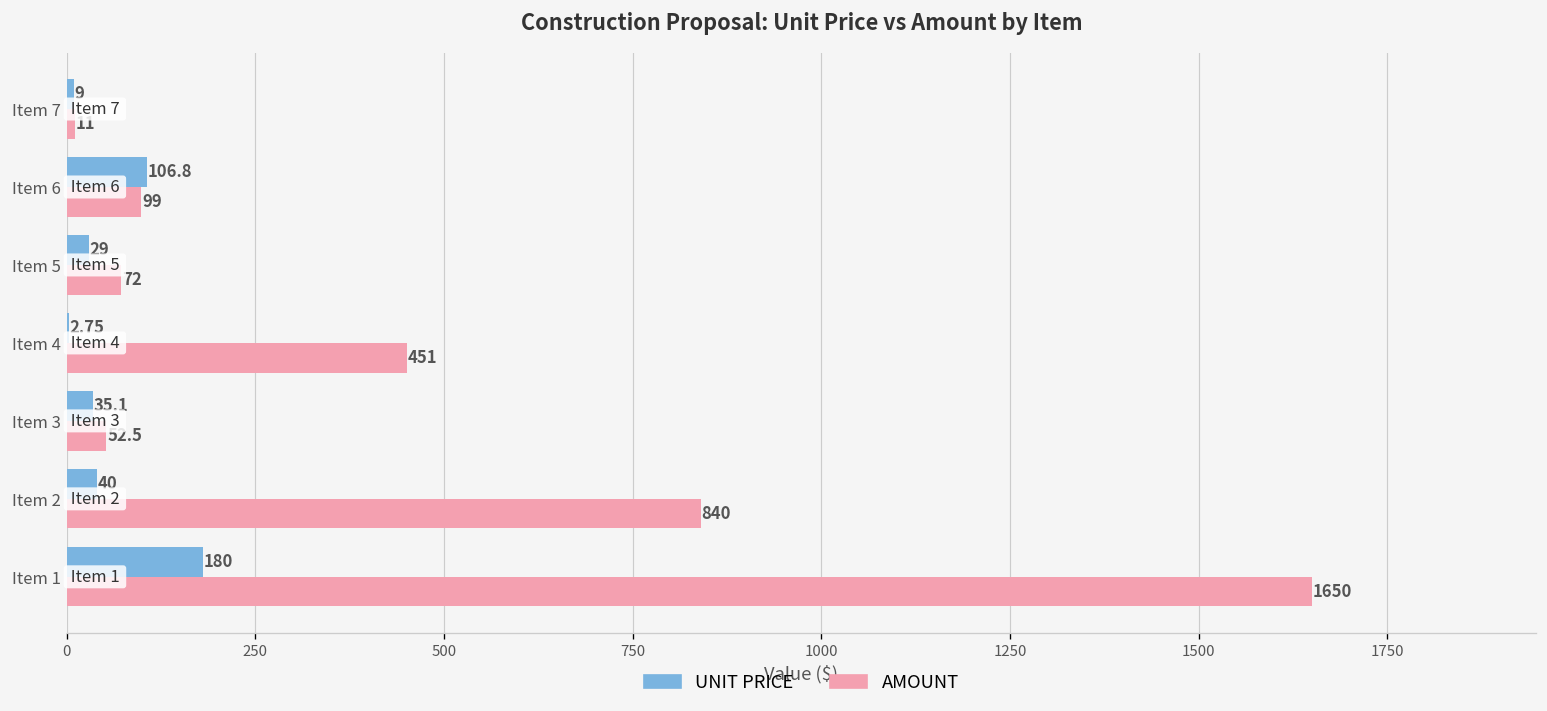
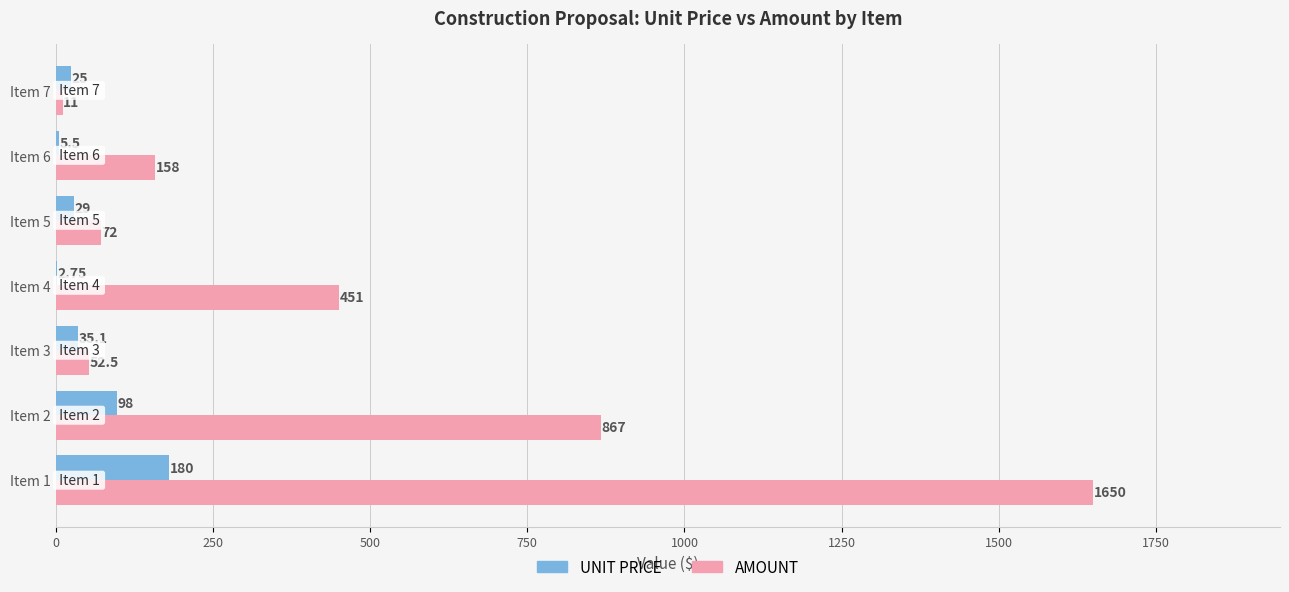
  {
    "UNIT PRICE": {
-     "Item 7": 10,
-     "Item 6": 106.8,
-     "Item 2": 40,
+     "Item 7": 30,
+     "Item 6": 5.5,
+     "Item 2": 100,
      "Item 1": 180
    },
    "AMOUNT": {
-     "Item 6": 99,
+     "Item 6": 158,
      "Item 4": 451,
-     "Item 2": 840,
+     "Item 2": 867,
      "Item 1": 1650
    }
  }
